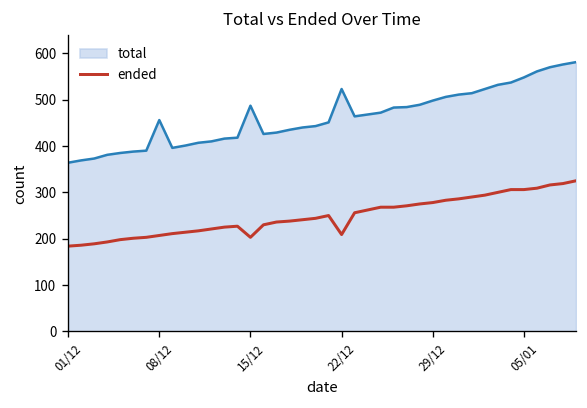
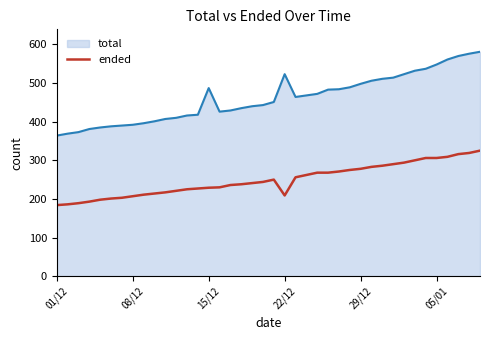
  {
    "total": {
      "01/12": 360,
-     "08/12": 460,
+     "08/12": 390,
      "15/12": 490,
      "22/12": 520,
      "29/12": 500,
      "05/01": 550
    },
    "ended": {
      "01/12": 180,
      "08/12": 210,
-     "15/12": 200,
+     "15/12": 230,
      "22/12": 210,
      "29/12": 280,
      "05/01": 310
    }
  }
